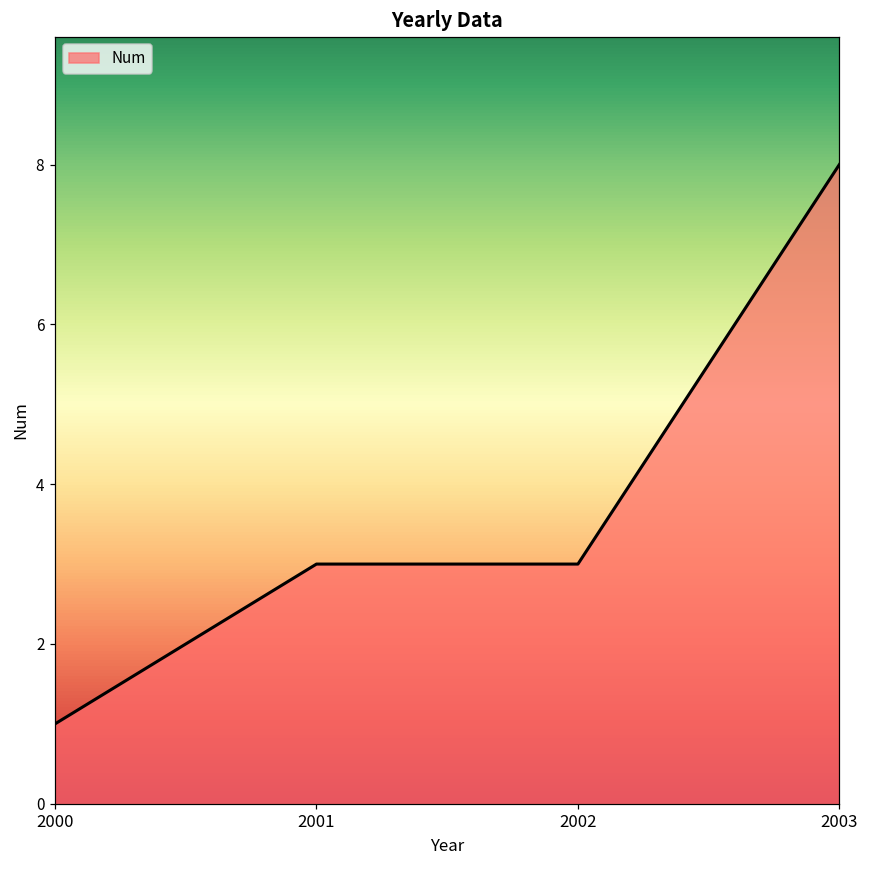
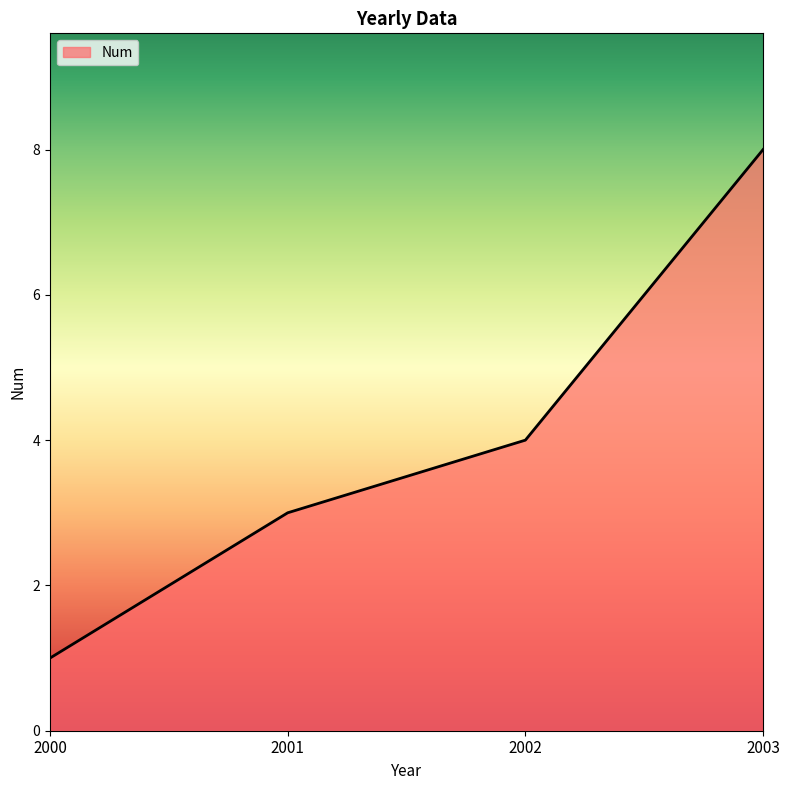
  {
    "2000": 1,
    "2001": 3,
-   "2002": 3,
+   "2002": 4,
    "2003": 8
  }
